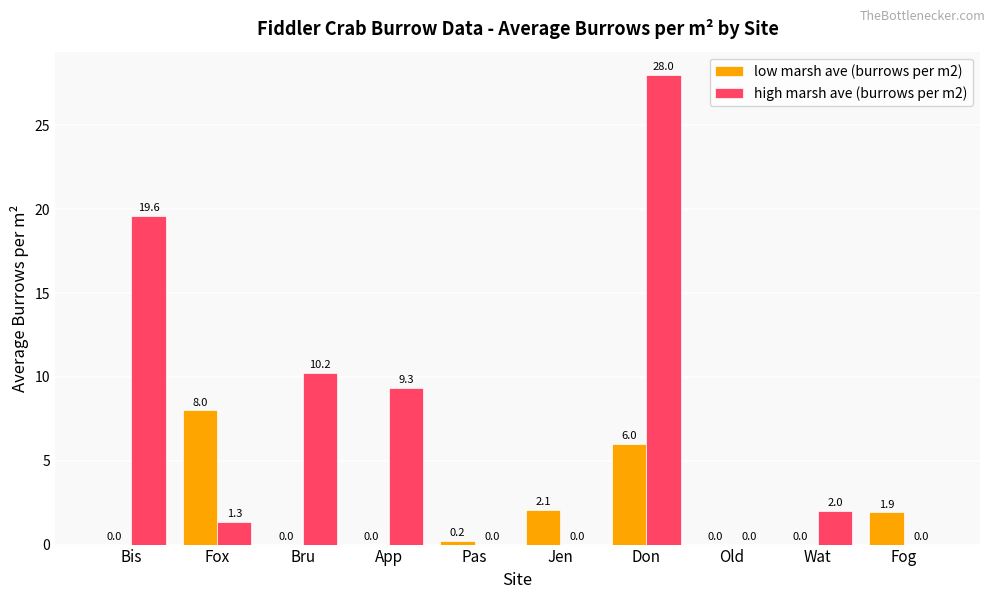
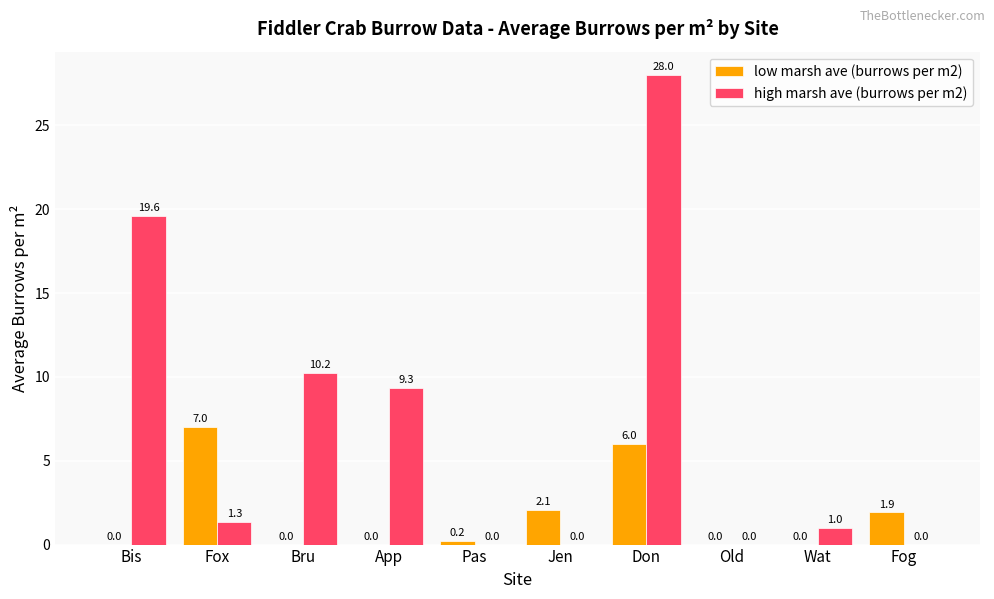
  {
    "low marsh ave (burrows per m2)": {
      "Bis": 0.0,
-     "Fox": 8.0,
+     "Fox": 7.0,
      "Bru": 0.0,
      "App": 0.0,
      "Pas": 0.2,
      "Jen": 2.1,
      "Don": 6.0,
      "Old": 0.0,
      "Wat": 0.0,
      "Fog": 1.9
    },
    "high marsh ave (burrows per m2)": {
      "Bis": 19.6,
      "Fox": 1.3,
      "Bru": 10.2,
      "App": 9.3,
      "Pas": 0.0,
      "Jen": 0.0,
      "Don": 28.0,
      "Old": 0.0,
-     "Wat": 2.0,
+     "Wat": 1.0,
      "Fog": 0.0
    }
  }
